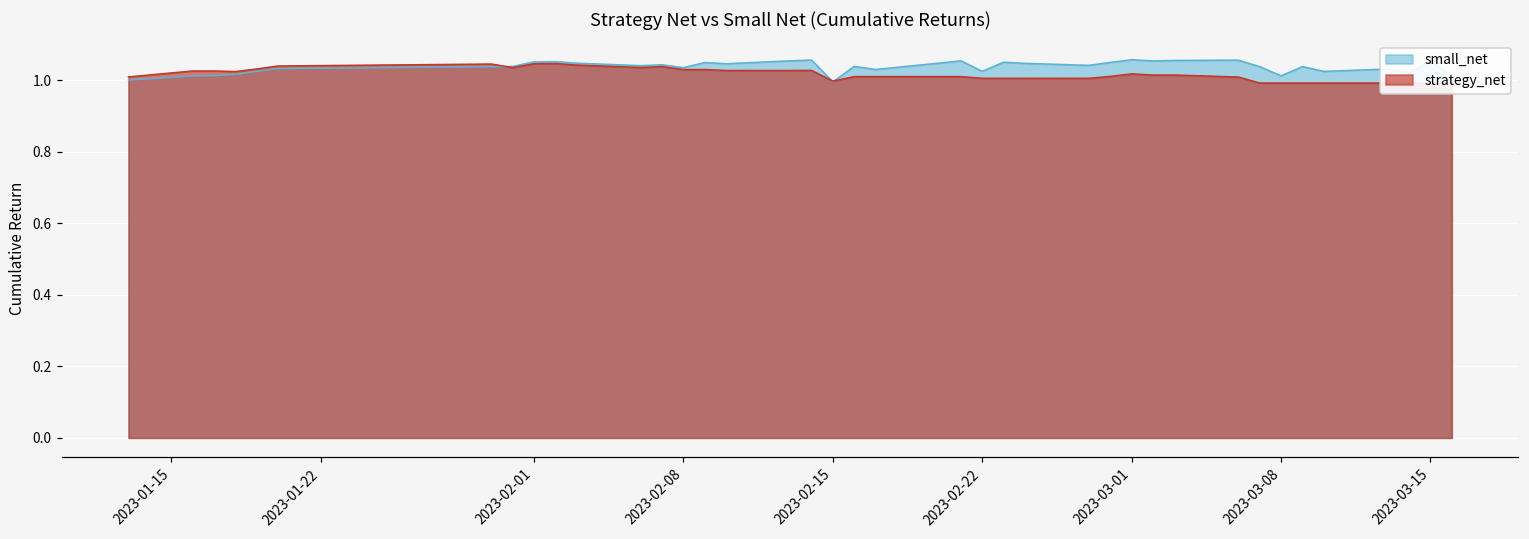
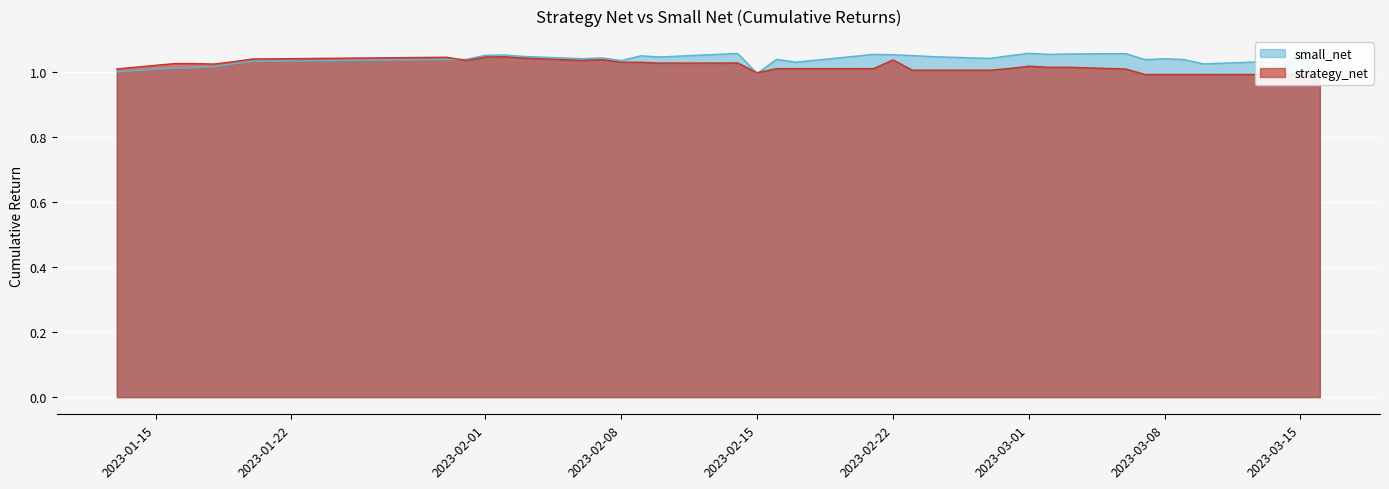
  {
    "small_net": {
-     "2023-02-22": 1.02,
+     "2023-02-22": 1.05,
      "2023-03-01": 1.06,
-     "2023-03-08": 1.01
+     "2023-03-08": 1.04
    },
    "strategy_net": {
-     "2023-02-22": 1.01,
+     "2023-02-22": 1.04,
      "2023-03-01": 1.02,
      "2023-03-08": 0.99
    }
  }
